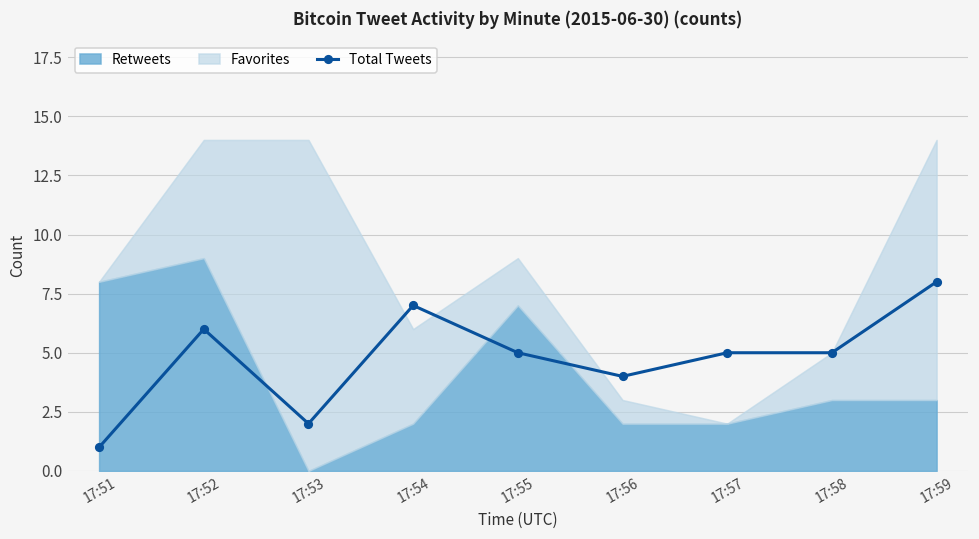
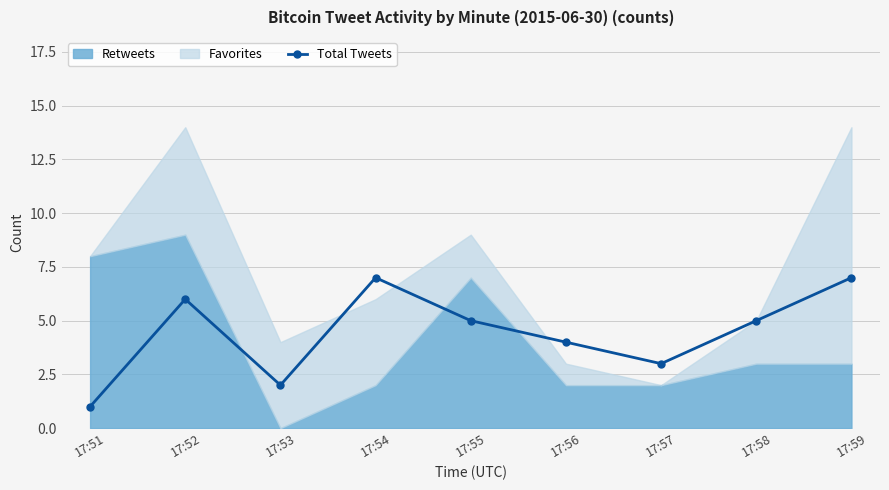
  {
    "Total Tweets": {
      "17:51": 1,
      "17:52": 6,
      "17:53": 2,
      "17:54": 7,
      "17:55": 5,
      "17:56": 4,
-     "17:57": 5,
-     "17:59": 8
+     "17:57": 3,
+     "17:59": 7
    },
    "Retweets": {
      "17:52": 9,
      "17:53": 0,
      "17:54": 2,
      "17:55": 7,
      "17:56": 2,
      "17:58": 3,
      "17:59": 3
    },
    "Favorites": {
-     "17:53": 14
+     "17:53": 4
    }
  }
